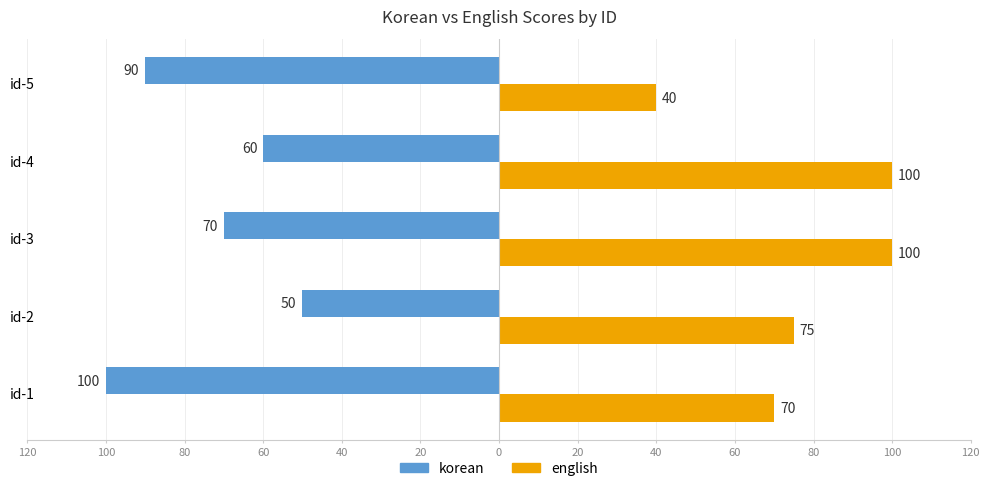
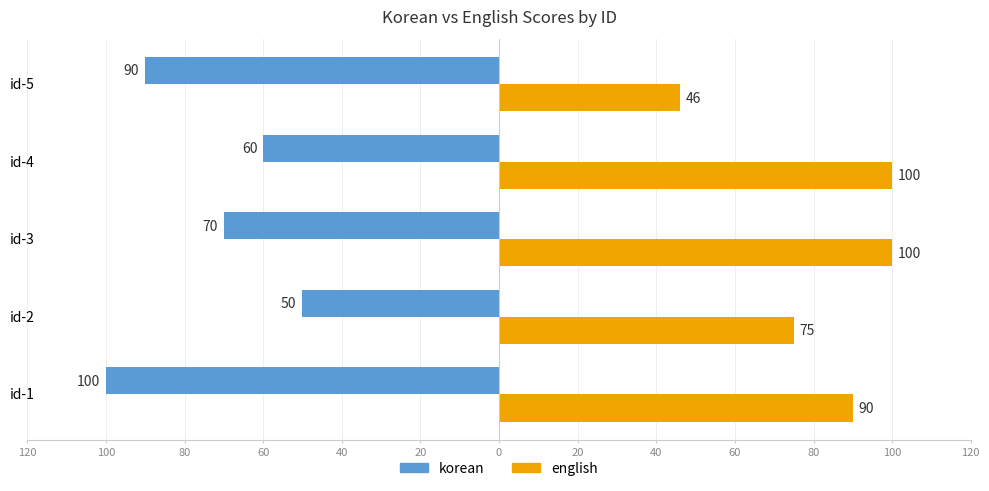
  {
    "english": {
-     "id-5": 40,
+     "id-5": 46,
      "id-4": 100,
      "id-3": 100,
      "id-2": 75,
-     "id-1": 70
+     "id-1": 90
    }
  }
